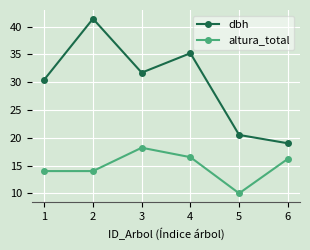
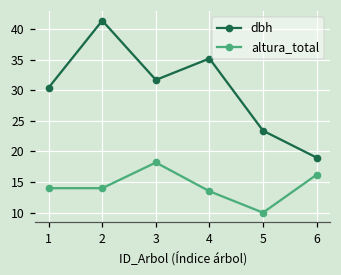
  {
    "dbh": {
      "1": 30,
      "2": 41,
      "3": 32,
      "4": 35,
-     "5": 21,
+     "5": 23,
      "6": 19
    },
    "altura_total": {
      "1": 14,
      "2": 14,
      "3": 18,
-     "4": 17,
+     "4": 14,
      "5": 10,
      "6": 16
    }
  }
